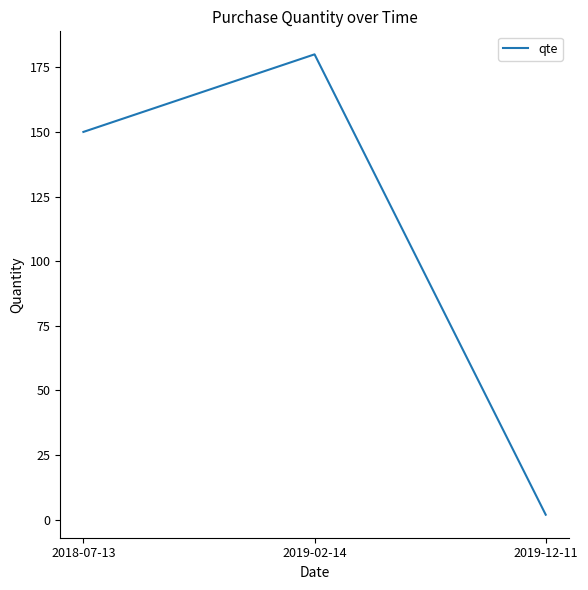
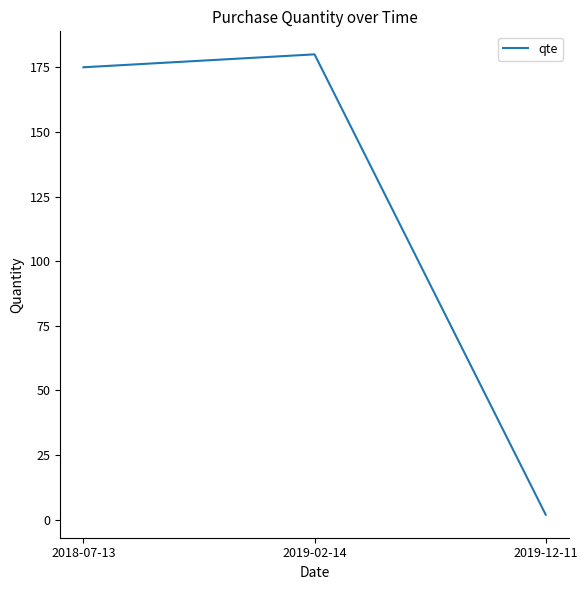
  {
-   "2018-07-13": 150,
+   "2018-07-13": 175,
    "2019-02-14": 180,
    "2019-12-11": 2
  }
